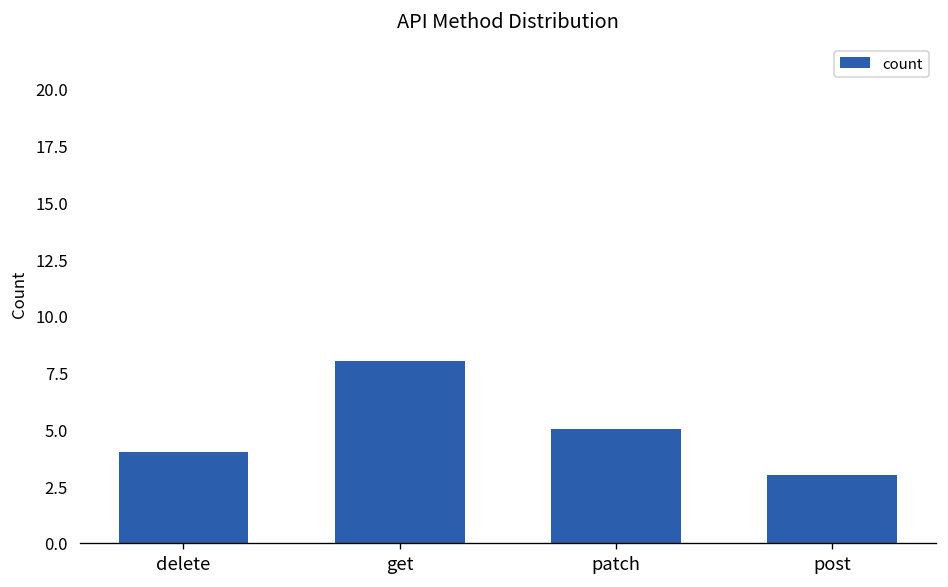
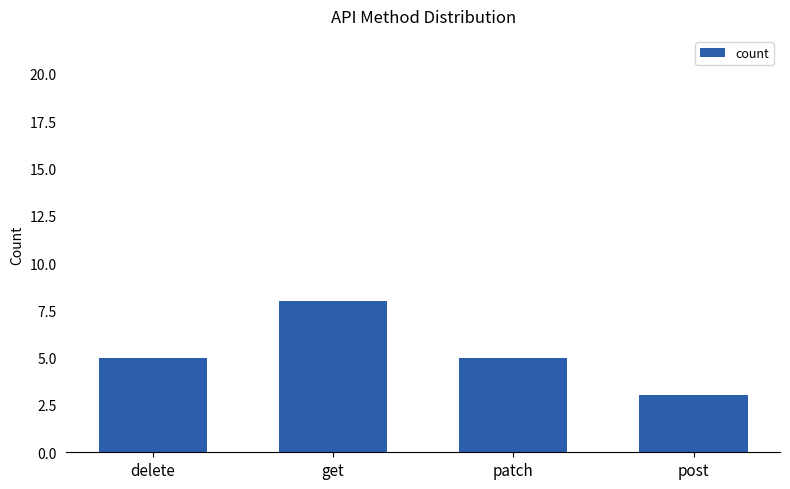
  {
-   "delete": 4,
+   "delete": 5,
    "get": 8,
    "patch": 5,
    "post": 3
  }
